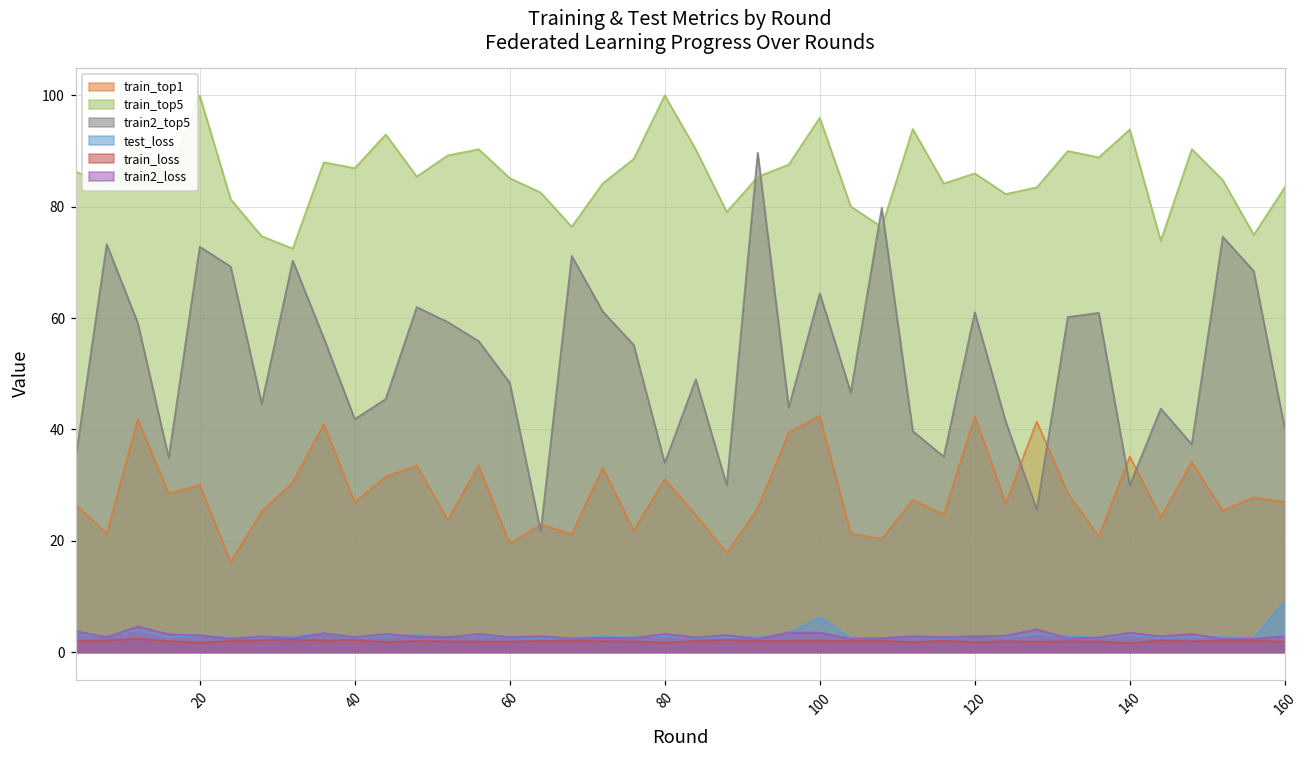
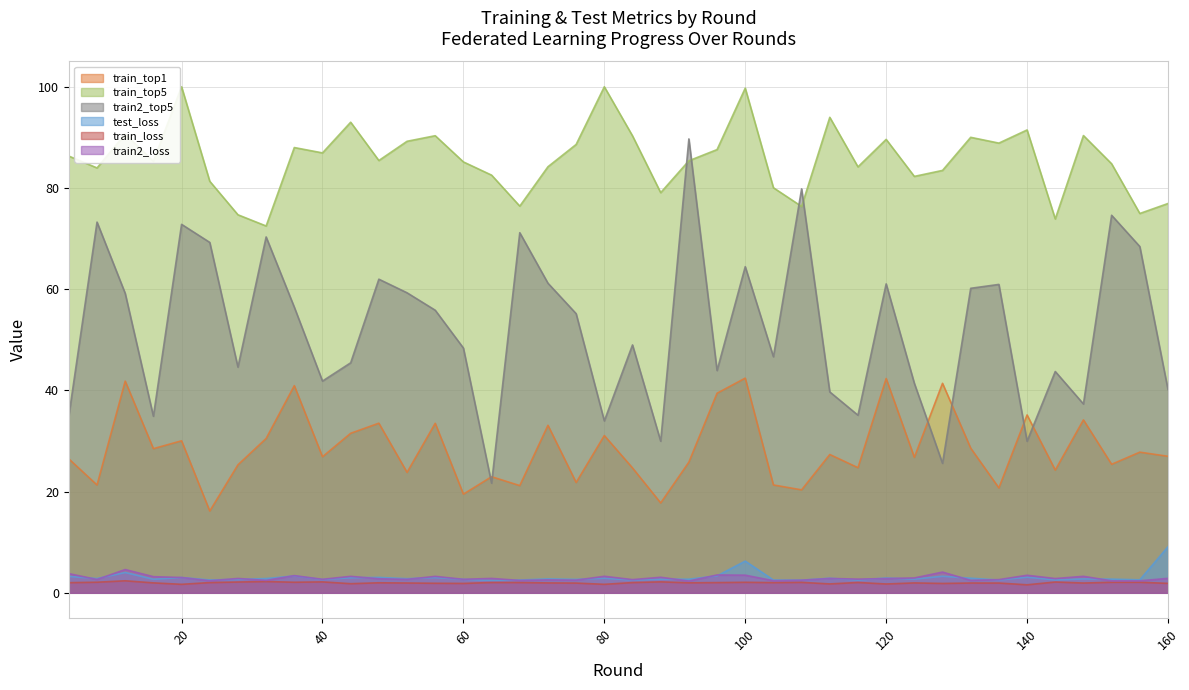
  {
    "train_top5": {
      "20": 100,
      "40": 87,
      "60": 85,
      "80": 100,
-     "100": 96,
-     "120": 86,
-     "140": 94,
-     "160": 83
+     "100": 100,
+     "120": 90,
+     "140": 91,
+     "160": 77
    },
    "test_loss": {
      "100": 6,
      "160": 9
    }
  }
